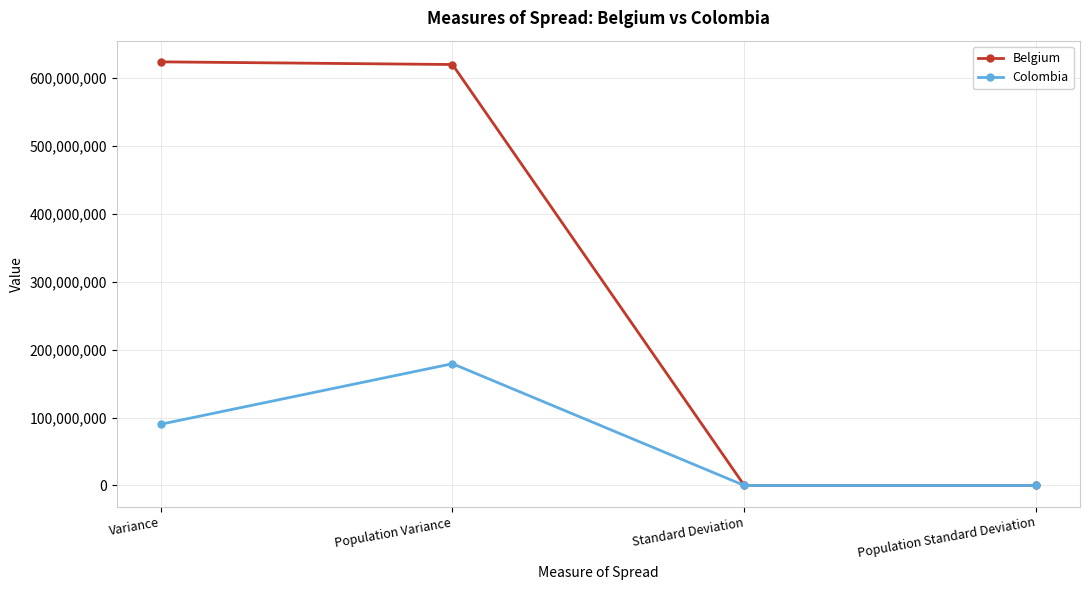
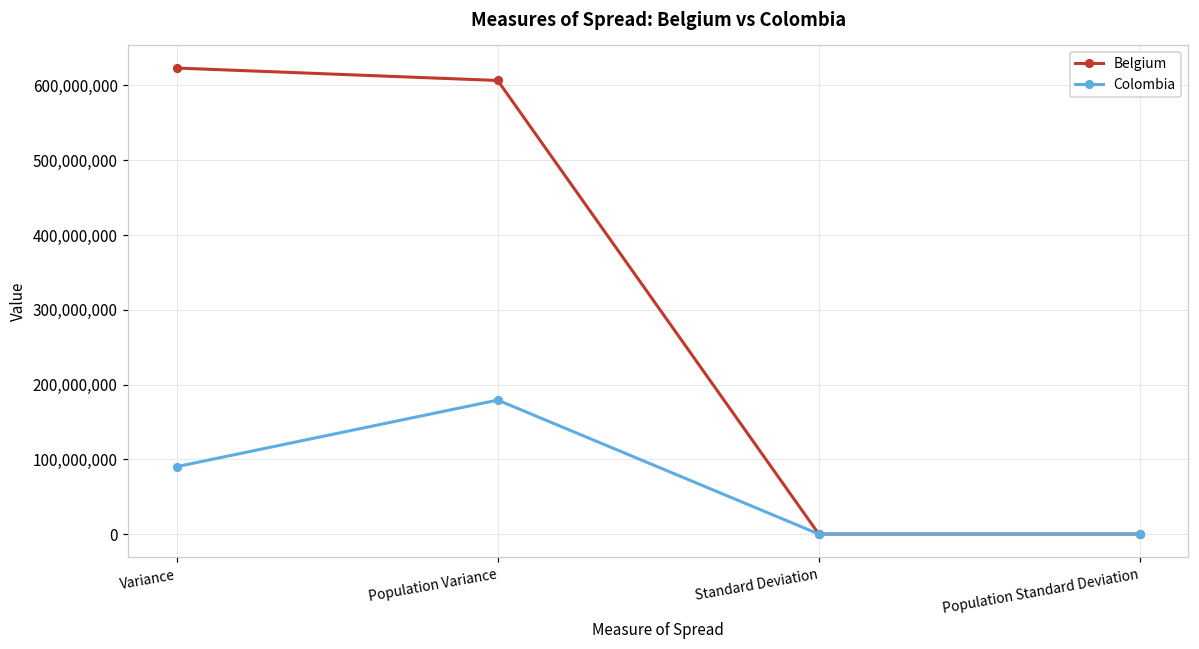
  {
    "Belgium": {
      "Variance": "620,000,000",
-     "Population Variance": "620,000,000"
+     "Population Variance": "610,000,000"
    },
    "Colombia": {
      "Variance": "90,000,000",
      "Population Variance": "180,000,000"
    }
  }
